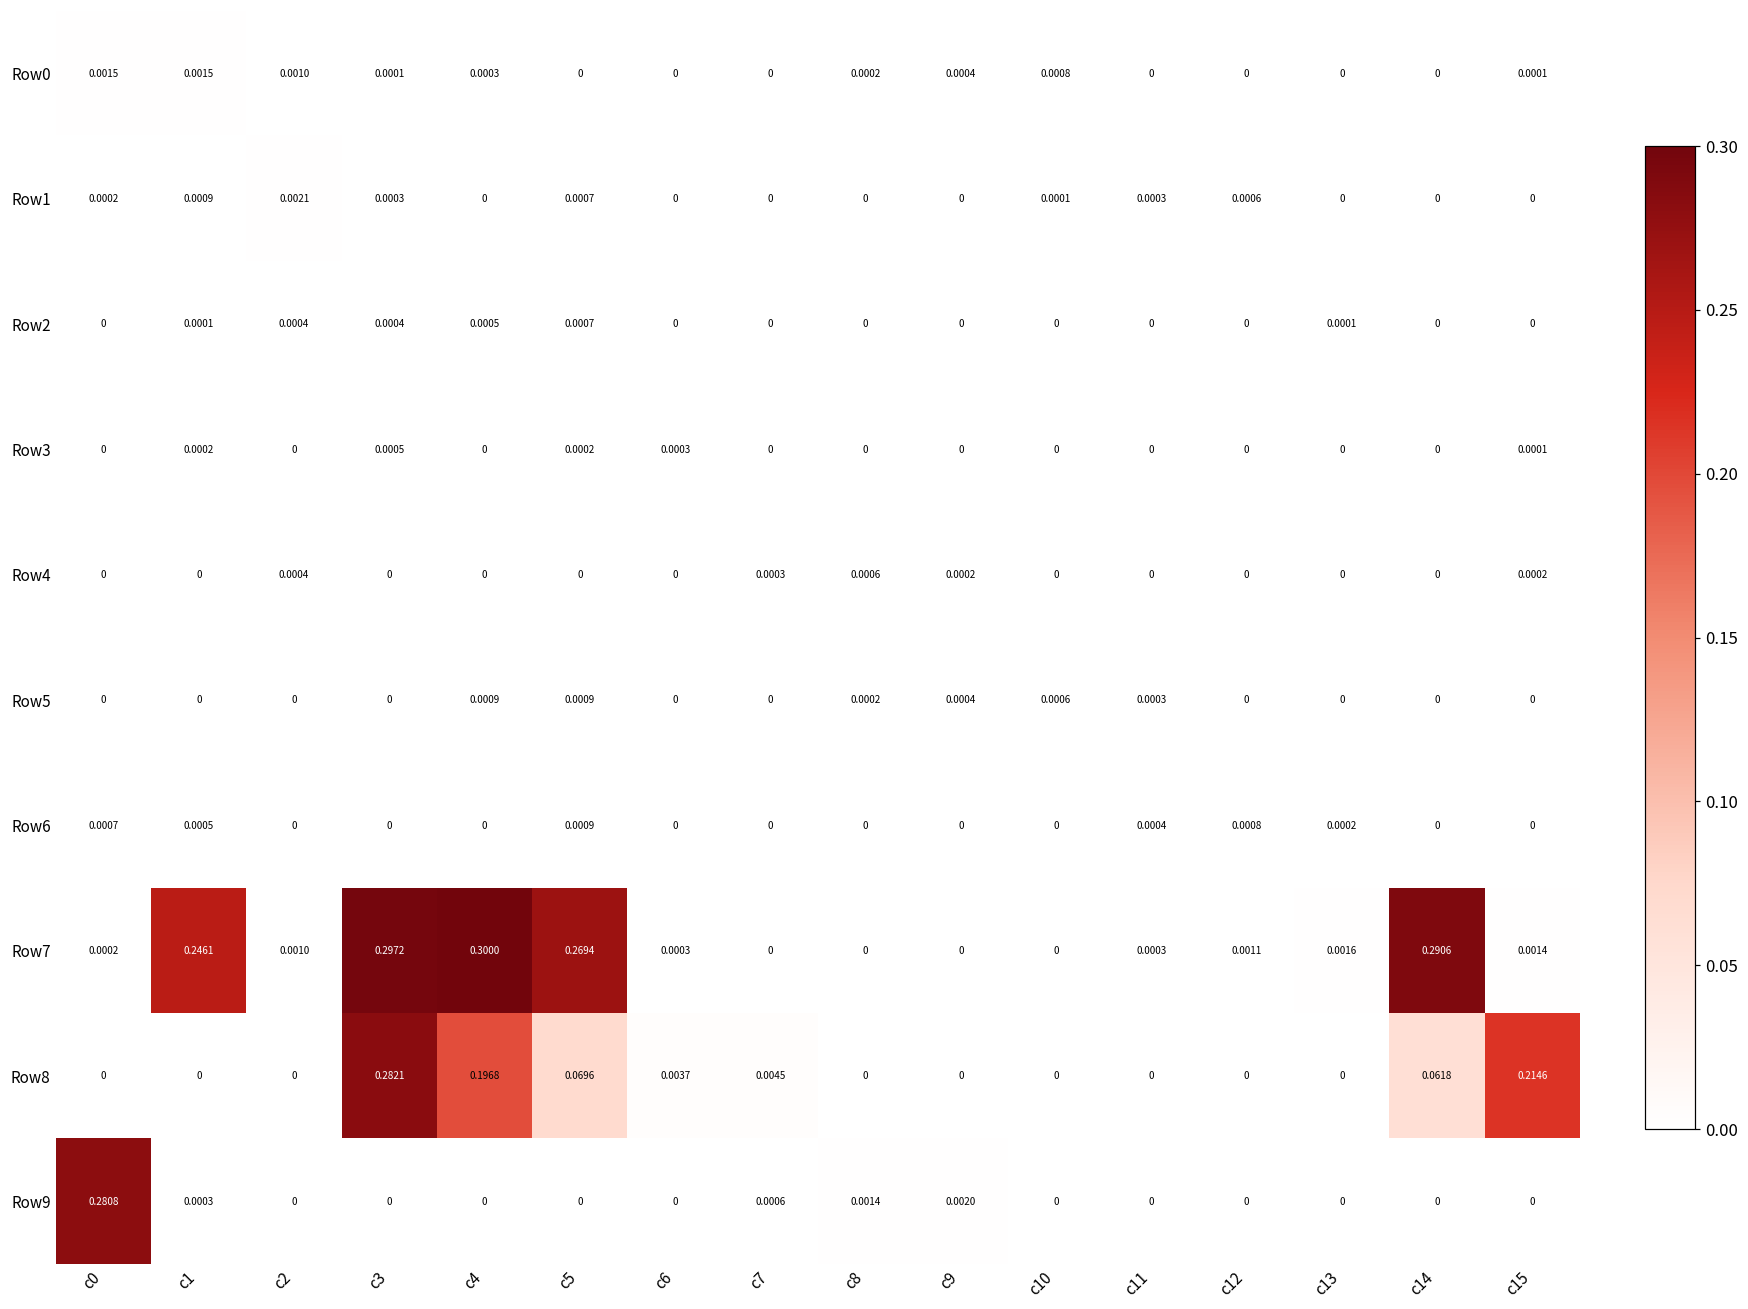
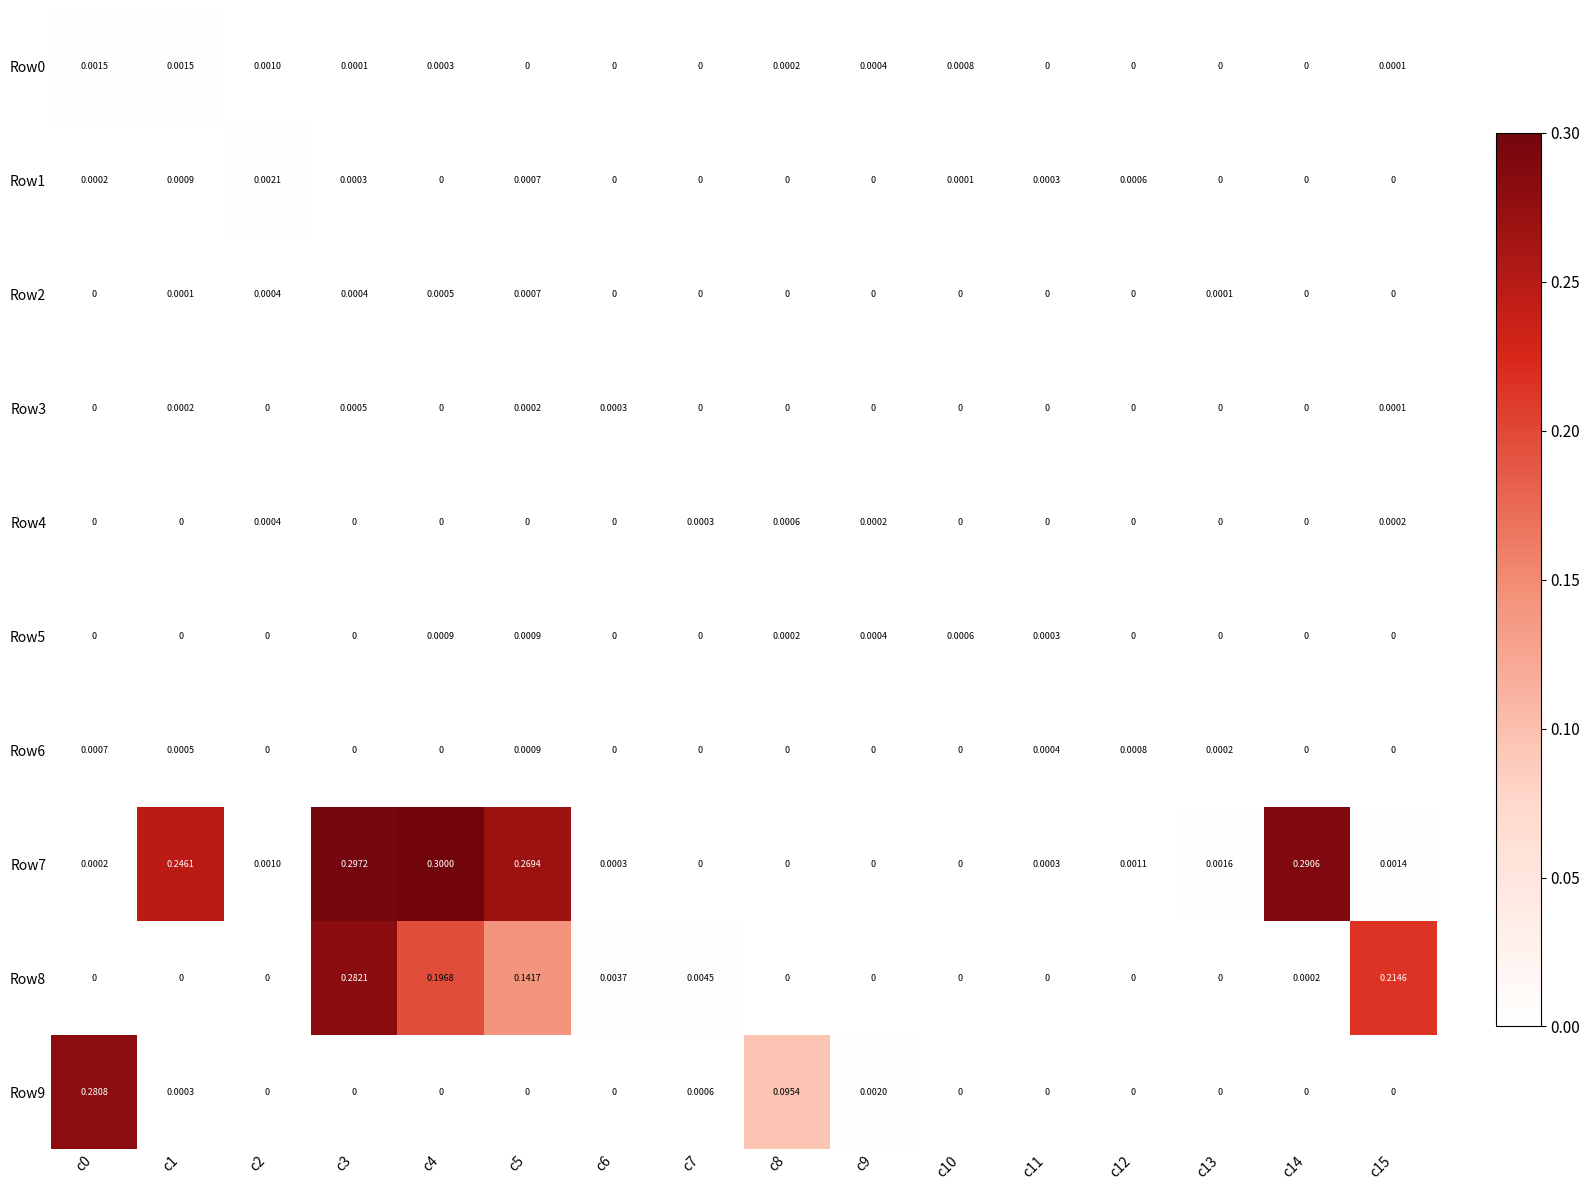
  {
    "Row0": {
      "c0": 0.0015,
      "c1": 0.0015,
      "c2": 0.0010,
      "c3": 0.0001,
      "c4": 0.0003,
      "c5": 0,
      "c6": 0,
      "c7": 0,
      "c8": 0.0002,
      "c9": 0.0004,
      "c10": 0.0008,
      "c11": 0,
      "c12": 0,
      "c13": 0,
      "c14": 0,
      "c15": 0.0001
    },
    "Row1": {
      "c0": 0.0002,
      "c1": 0.0009,
      "c2": 0.0021,
      "c3": 0.0003,
      "c4": 0,
      "c5": 0.0007,
      "c6": 0,
      "c7": 0,
      "c8": 0,
      "c9": 0,
      "c10": 0.0001,
      "c11": 0.0003,
      "c12": 0.0006,
      "c13": 0,
      "c14": 0,
      "c15": 0
    },
    "Row2": {
      "c0": 0,
      "c1": 0.0001,
      "c2": 0.0004,
      "c3": 0.0004,
      "c4": 0.0005,
      "c5": 0.0007,
      "c6": 0,
      "c7": 0,
      "c8": 0,
      "c9": 0,
      "c10": 0,
      "c11": 0,
      "c12": 0,
      "c13": 0.0001,
      "c14": 0,
      "c15": 0
    },
    "Row3": {
      "c0": 0,
      "c1": 0.0002,
      "c2": 0,
      "c3": 0.0005,
      "c4": 0,
      "c5": 0.0002,
      "c6": 0.0003,
      "c7": 0,
      "c8": 0,
      "c9": 0,
      "c10": 0,
      "c11": 0,
      "c12": 0,
      "c13": 0,
      "c14": 0,
      "c15": 0.0001
    },
    "Row4": {
      "c0": 0,
      "c1": 0,
      "c2": 0.0004,
      "c3": 0,
      "c4": 0,
      "c5": 0,
      "c6": 0,
      "c7": 0.0003,
      "c8": 0.0006,
      "c9": 0.0002,
      "c10": 0,
      "c11": 0,
      "c12": 0,
      "c13": 0,
      "c14": 0,
      "c15": 0.0002
    },
    "Row5": {
      "c0": 0,
      "c1": 0,
      "c2": 0,
      "c3": 0,
      "c4": 0.0009,
      "c5": 0.0009,
      "c6": 0,
      "c7": 0,
      "c8": 0.0002,
      "c9": 0.0004,
      "c10": 0.0006,
      "c11": 0.0003,
      "c12": 0,
      "c13": 0,
      "c14": 0,
      "c15": 0
    },
    "Row6": {
      "c0": 0.0007,
      "c1": 0.0005,
      "c2": 0,
      "c3": 0,
      "c4": 0,
      "c5": 0.0009,
      "c6": 0,
      "c7": 0,
      "c8": 0,
      "c9": 0,
      "c10": 0,
      "c11": 0.0004,
      "c12": 0.0008,
      "c13": 0.0002,
      "c14": 0,
      "c15": 0
    },
    "Row7": {
      "c0": 0.0002,
      "c1": 0.2461,
      "c2": 0.0010,
      "c3": 0.2972,
      "c4": 0.3000,
      "c5": 0.2694,
      "c6": 0.0003,
      "c7": 0,
      "c8": 0,
      "c9": 0,
      "c10": 0,
      "c11": 0.0003,
      "c12": 0.0011,
      "c13": 0.0016,
      "c14": 0.2906,
      "c15": 0.0014
    },
    "Row8": {
      "c0": 0,
      "c1": 0,
      "c2": 0,
      "c3": 0.2821,
      "c4": 0.1968,
-     "c5": 0.0696,
+     "c5": 0.1417,
      "c6": 0.0037,
      "c7": 0.0045,
      "c8": 0,
      "c9": 0,
      "c10": 0,
      "c11": 0,
      "c12": 0,
      "c13": 0,
-     "c14": 0.0618,
+     "c14": 0.0002,
      "c15": 0.2146
    },
    "Row9": {
      "c0": 0.2808,
      "c1": 0.0003,
      "c2": 0,
      "c3": 0,
      "c4": 0,
      "c5": 0,
      "c6": 0,
      "c7": 0.0006,
-     "c8": 0.0014,
+     "c8": 0.0954,
      "c9": 0.0020,
      "c10": 0,
      "c11": 0,
      "c12": 0,
      "c13": 0,
      "c14": 0,
      "c15": 0
    }
  }
